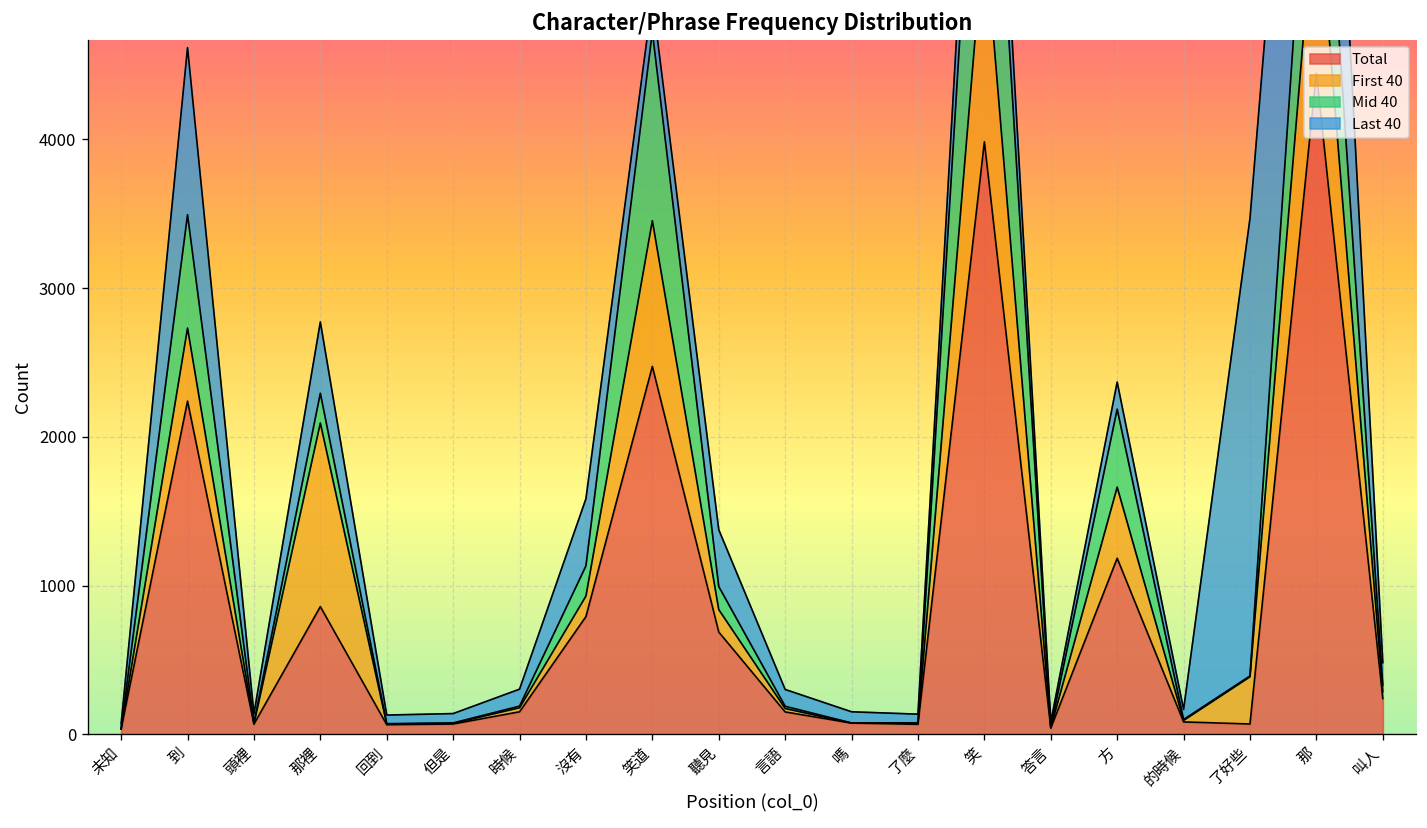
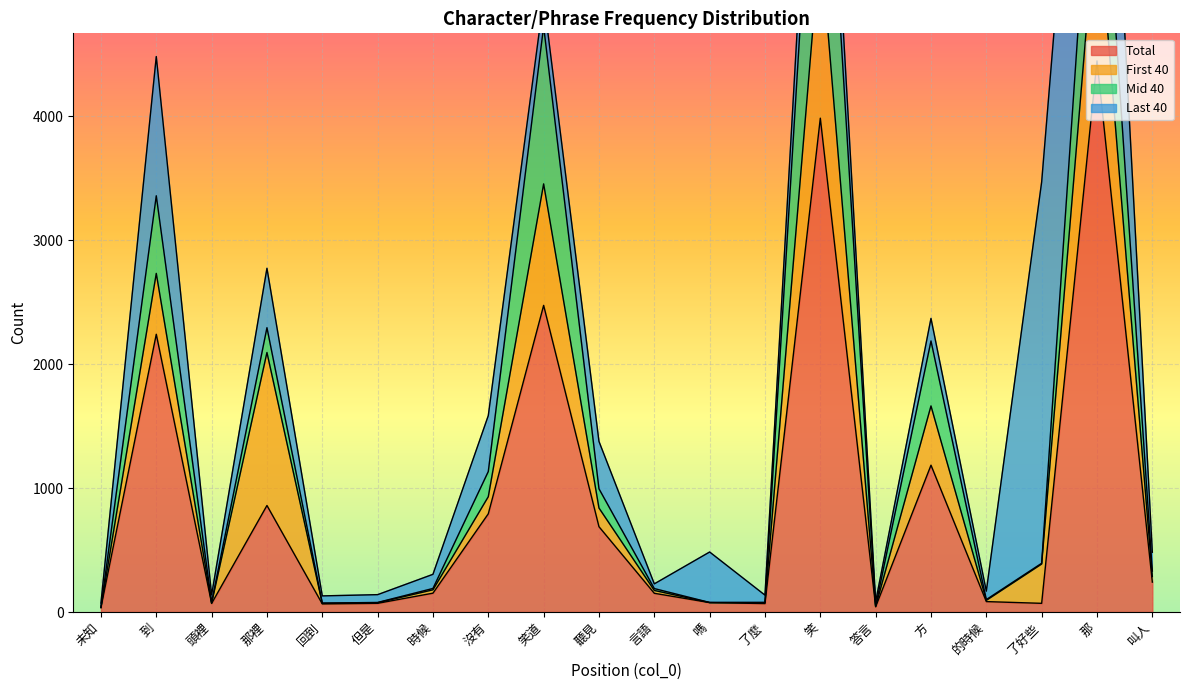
  {
    "Total": {
      "到": 2240,
      "那裡": 860,
      "時候": 150,
      "沒有": 790,
      "笑道": 2470,
      "聽見": 690,
      "言語": 150,
      "笑": 3980,
      "方": 1180,
      "了好些": 70,
      "叫人": 240
    },
    "First 40": {
      "到": 490,
      "那裡": 1230,
      "沒有": 140,
      "笑道": 980,
      "聽見": 150,
      "方": 480,
      "叫人": 50
    },
    "Mid 40": {
-     "到": 760,
+     "到": 630,
      "那裡": 200,
      "沒有": 200,
      "聽見": 160,
      "方": 520,
      "叫人": 40
    },
    "Last 40": {
      "未知": 40,
      "到": 1120,
      "頭裡": 60,
      "那裡": 480,
      "回到": 60,
      "但是": 60,
      "時候": 110,
      "沒有": 450,
      "聽見": 380,
-     "言語": 110,
-     "嗎": 80,
+     "言語": 40,
+     "嗎": 410,
      "了麼": 60,
      "答言": 40,
      "方": 180,
      "的時候": 70,
      "了好些": 3080,
      "叫人": 150
    }
  }
